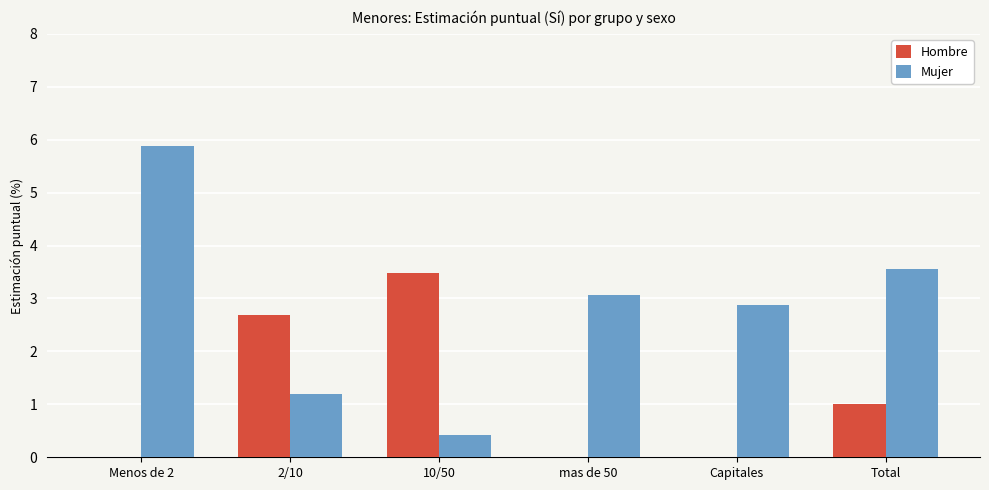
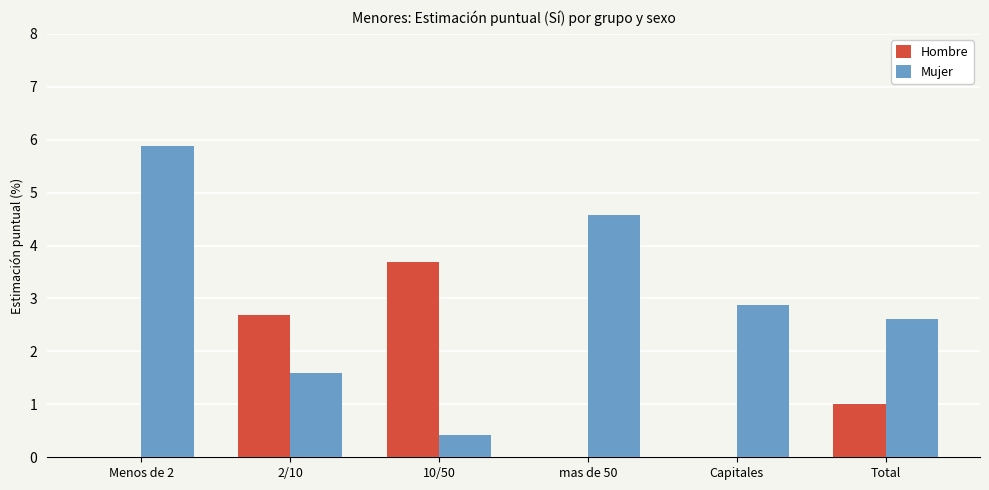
  {
    "Hombre": {
      "Menos de 2": 0.0,
      "2/10": 2.7,
-     "10/50": 3.5,
+     "10/50": 3.7,
      "mas de 50": 0.0,
      "Capitales": 0.0,
      "Total": 1.0
    },
    "Mujer": {
      "Menos de 2": 5.9,
-     "2/10": 1.2,
+     "2/10": 1.6,
      "10/50": 0.4,
-     "mas de 50": 3.1,
+     "mas de 50": 4.6,
      "Capitales": 2.9,
-     "Total": 3.6
+     "Total": 2.6
    }
  }
